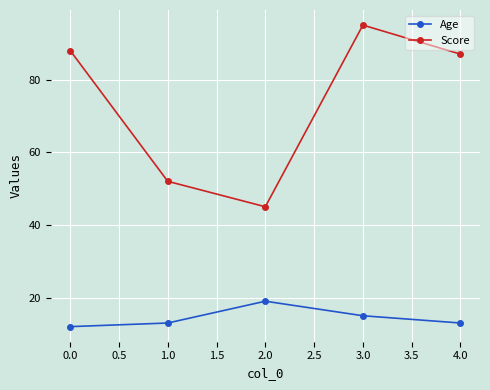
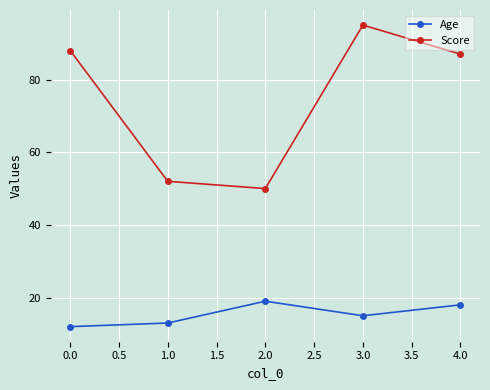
  {
    "Age": {
      "0.0": 12,
      "1.0": 13,
      "2.0": 19,
      "3.0": 15,
-     "4.0": 13
+     "4.0": 18
    },
    "Score": {
      "0.0": 88,
      "1.0": 52,
-     "2.0": 45,
+     "2.0": 50,
      "3.0": 95,
      "4.0": 87
    }
  }
